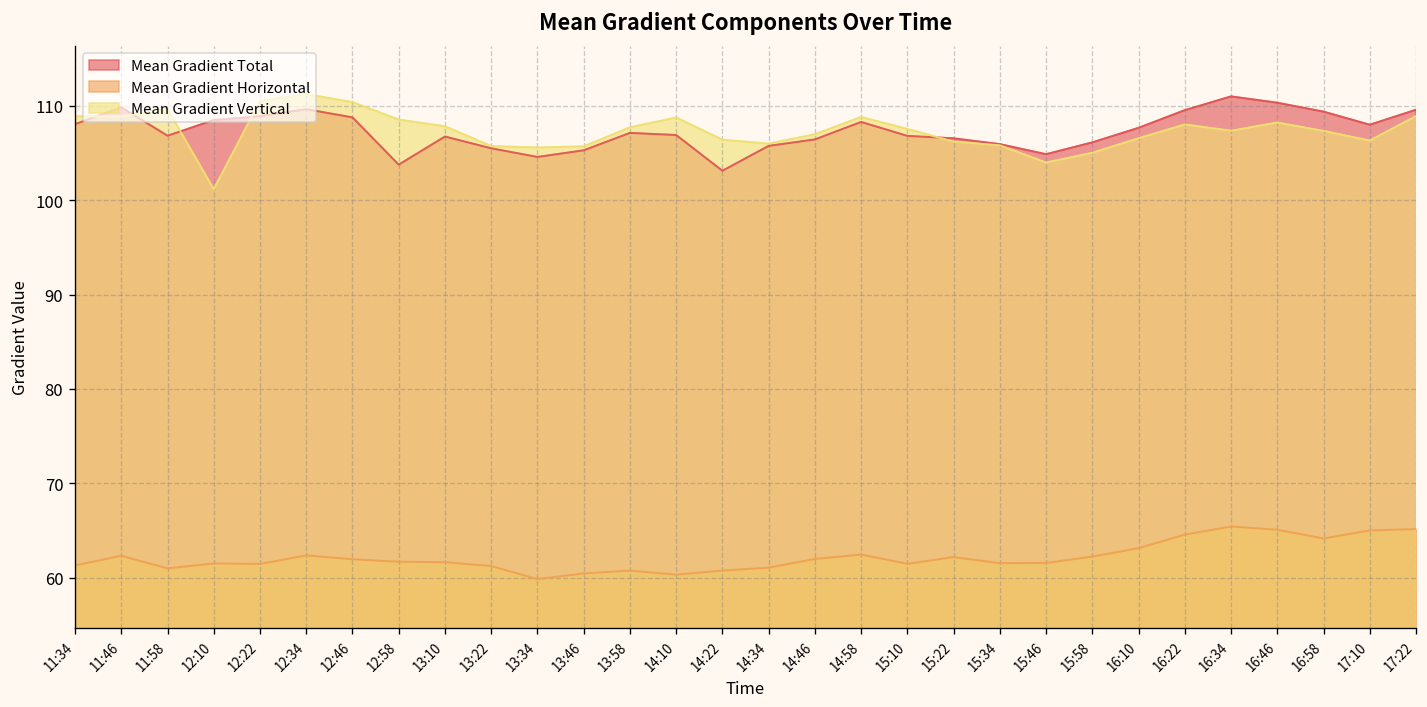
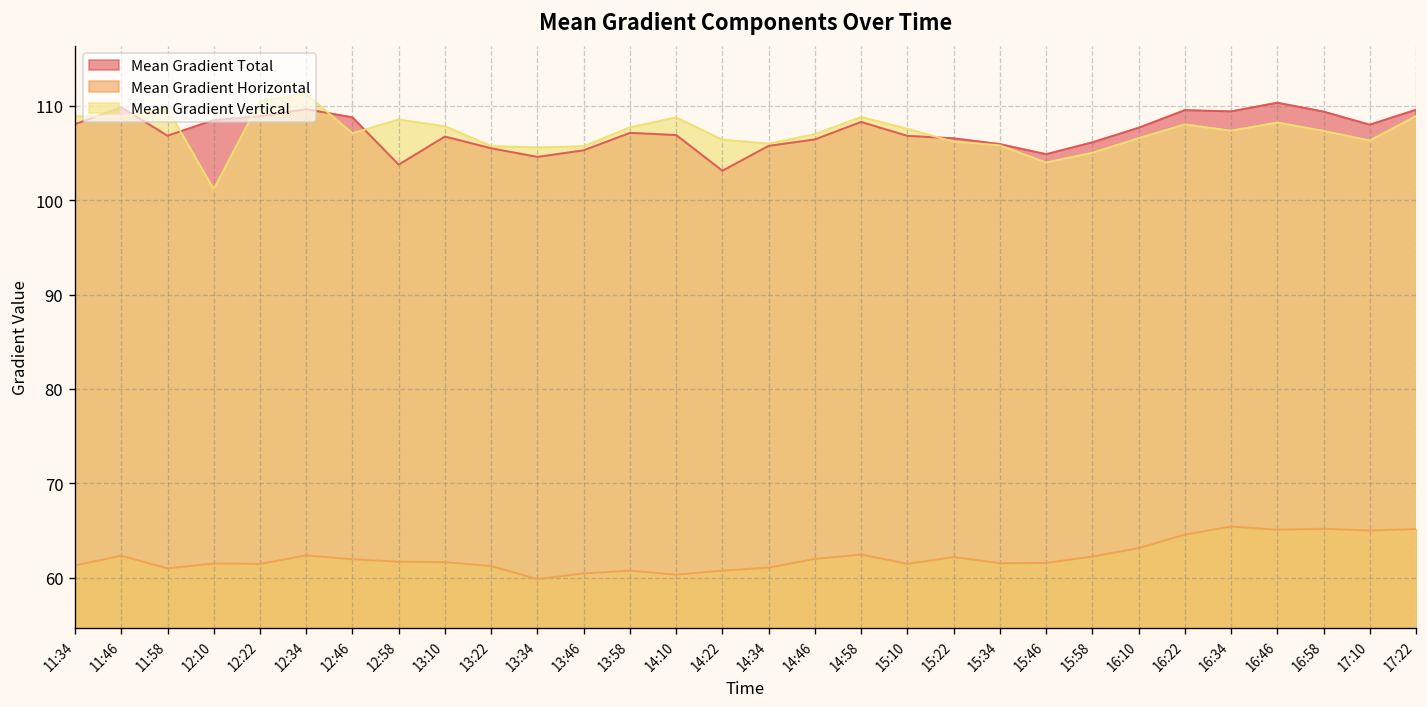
  {
    "Mean Gradient Total": {
      "11:34": 108,
      "11:58": 107,
      "12:46": 109,
      "12:58": 104,
      "13:10": 107,
      "13:34": 105,
      "13:46": 105,
      "13:58": 107,
      "14:10": 107,
      "14:22": 103,
      "14:46": 106,
      "14:58": 108,
      "15:10": 107,
      "15:22": 107,
      "15:46": 105,
      "15:58": 106,
      "16:10": 108,
      "16:22": 110,
-     "16:34": 111,
+     "16:34": 109,
      "16:46": 110,
      "16:58": 109,
      "17:10": 108,
      "17:22": 110
    },
    "Mean Gradient Horizontal": {
      "11:34": 61,
      "11:46": 62,
      "11:58": 61,
      "12:10": 62,
      "12:22": 61,
      "12:34": 62,
      "12:46": 62,
      "12:58": 62,
      "13:10": 62,
      "13:22": 61,
      "13:34": 60,
      "13:46": 60,
      "13:58": 61,
      "14:10": 60,
      "14:22": 61,
      "14:34": 61,
      "14:46": 62,
      "14:58": 62,
      "15:10": 61,
      "15:22": 62,
      "15:34": 62,
      "15:46": 62,
      "15:58": 62,
      "16:10": 63,
      "16:22": 65,
      "16:34": 65,
      "16:46": 65,
-     "16:58": 64,
+     "16:58": 65,
      "17:10": 65,
      "17:22": 65
    },
    "Mean Gradient Vertical": {
      "11:34": 109,
      "12:10": 101,
-     "12:46": 110,
+     "12:46": 107,
      "12:58": 109,
      "13:10": 108,
      "13:34": 106,
      "13:46": 106,
      "13:58": 108,
      "14:10": 109,
      "14:22": 106,
      "14:46": 107,
      "14:58": 109,
      "15:10": 108,
      "15:22": 106,
      "15:46": 104,
      "15:58": 105,
      "16:10": 107,
      "16:22": 108,
      "16:34": 107,
      "16:46": 108,
      "16:58": 107,
      "17:10": 106,
      "17:22": 109
    }
  }
